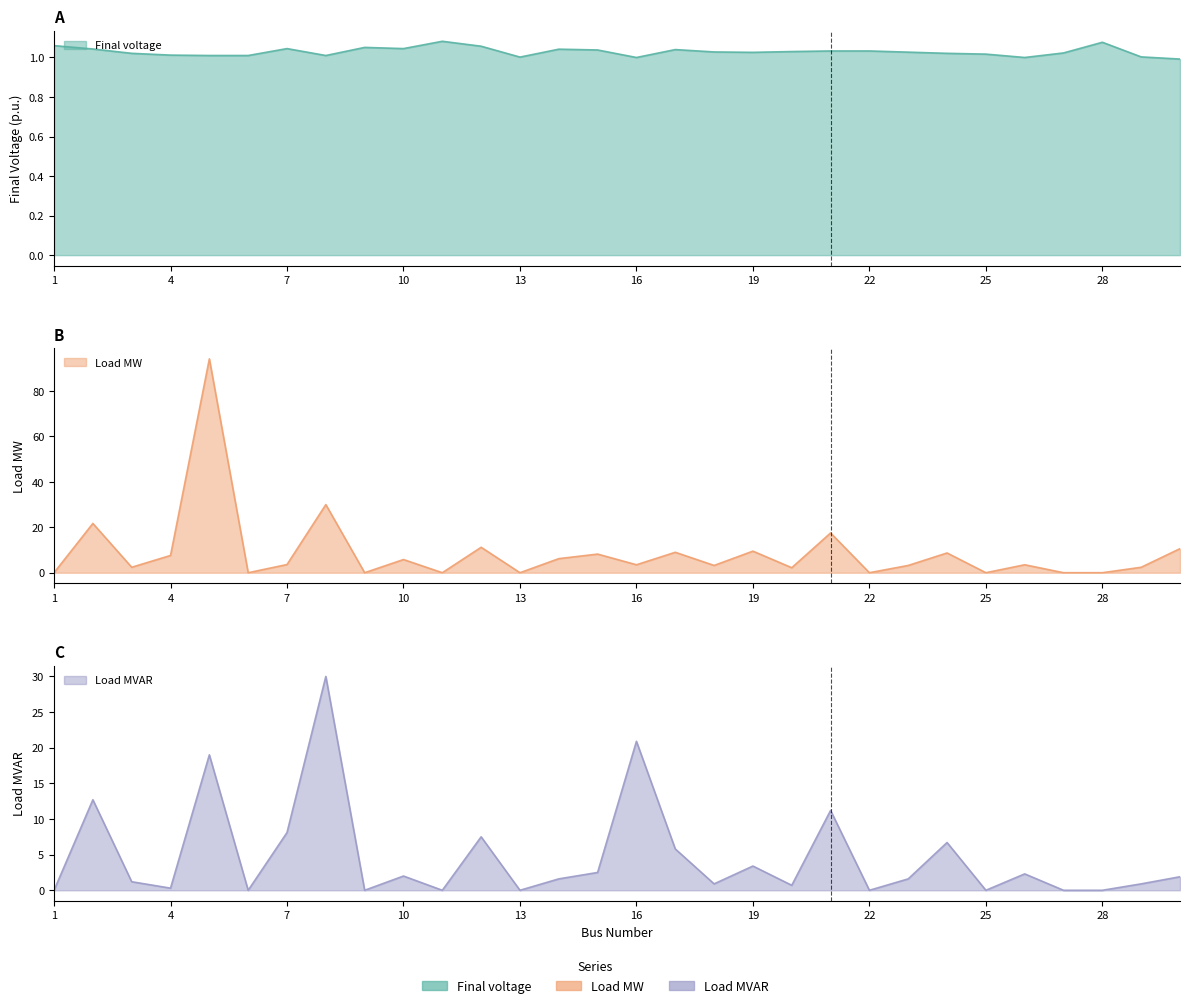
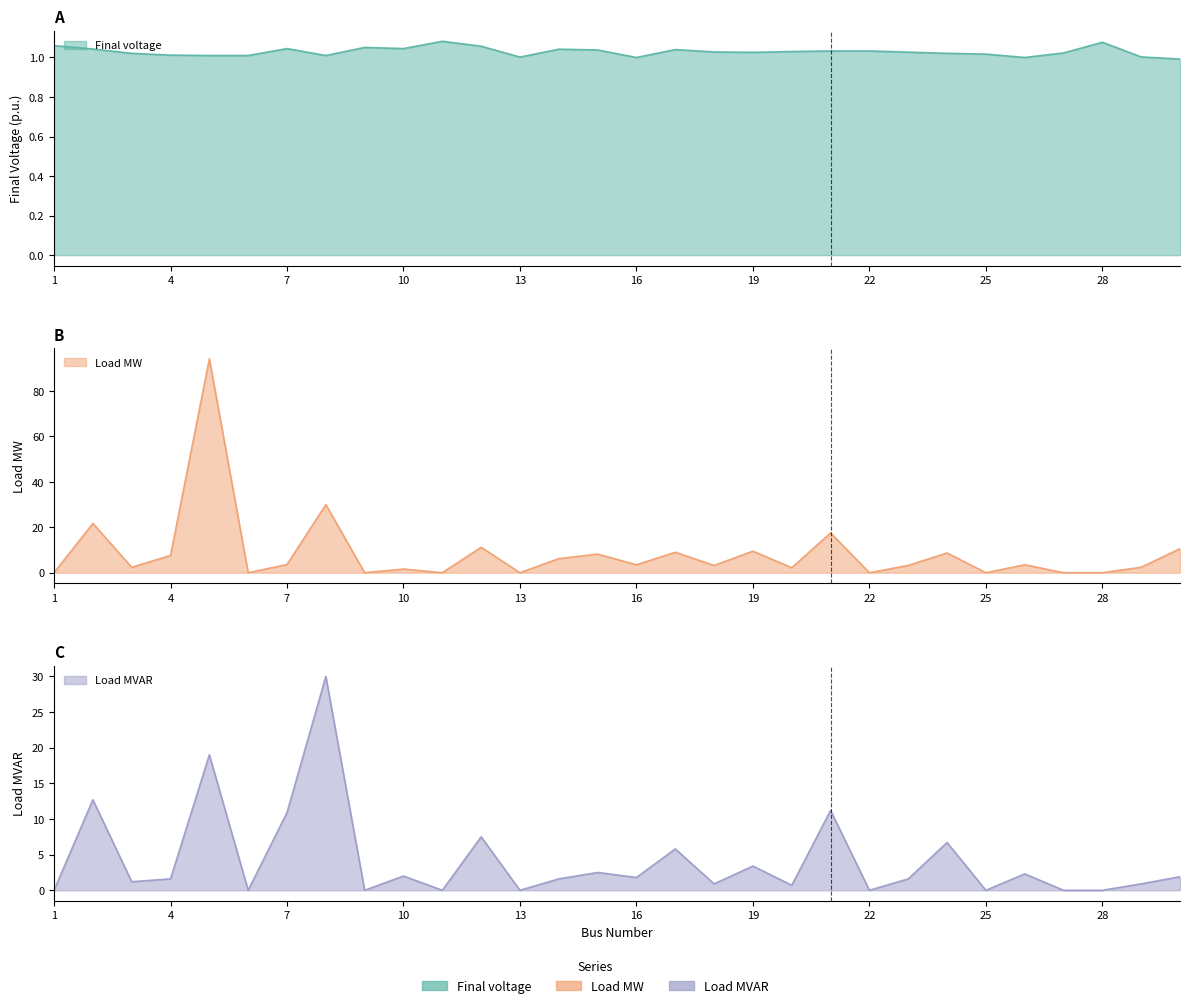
  {
    "A": {
      "1": 1.06,
      "4": 1.01,
      "7": 1.05,
      "10": 1.05,
      "13": 1.00,
      "16": 1.00,
      "19": 1.03,
      "22": 1.03,
      "25": 1.02,
      "28": 1.08
    },
    "B": {
      "1": 0,
      "4": 8,
      "7": 4,
-     "10": 6,
+     "10": 2,
      "13": 0,
      "16": 4,
      "19": 10,
      "22": 0,
      "25": 0,
      "28": 0
    },
    "C": {
      "1": 0,
-     "4": 0,
-     "7": 8,
+     "4": 2,
+     "7": 11,
      "10": 2,
      "13": 0,
-     "16": 21,
+     "16": 2,
      "19": 3,
      "22": 0,
      "25": 0,
      "28": 0
    }
  }
